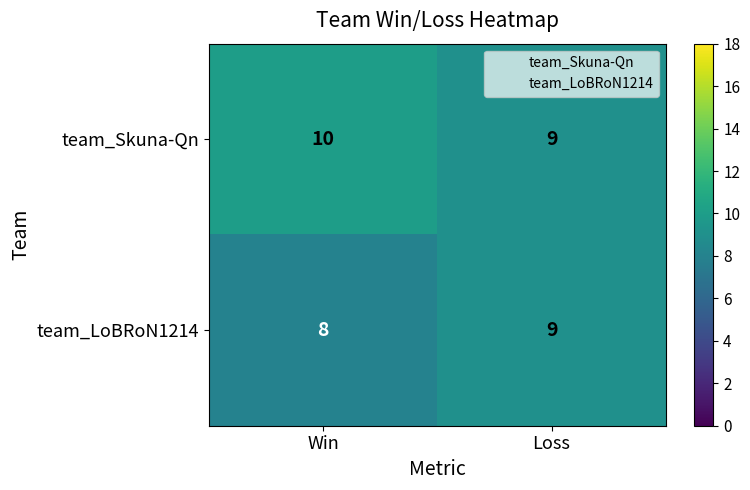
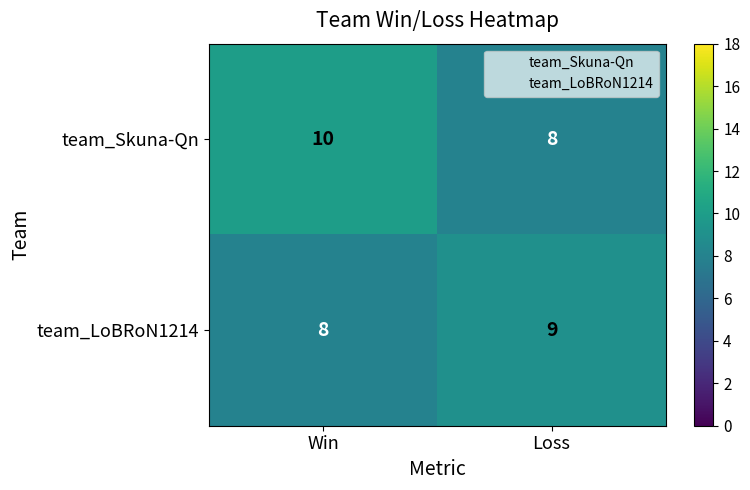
  {
    "team_Skuna-Qn": {
      "Win": 10,
-     "Loss": 9
+     "Loss": 8
    },
    "team_LoBRoN1214": {
      "Win": 8,
      "Loss": 9
    }
  }
